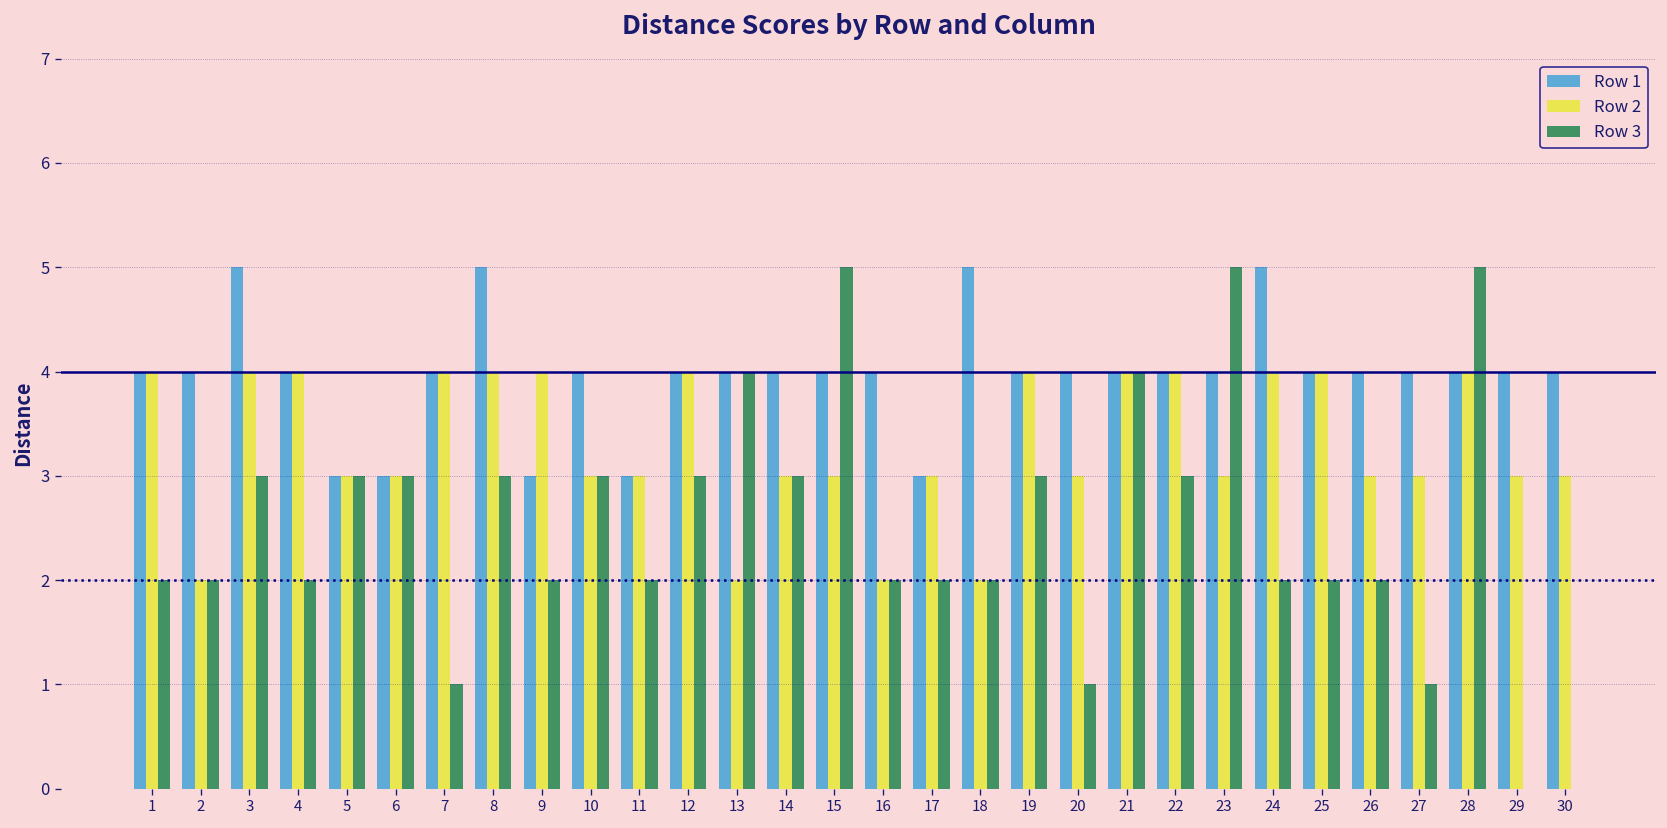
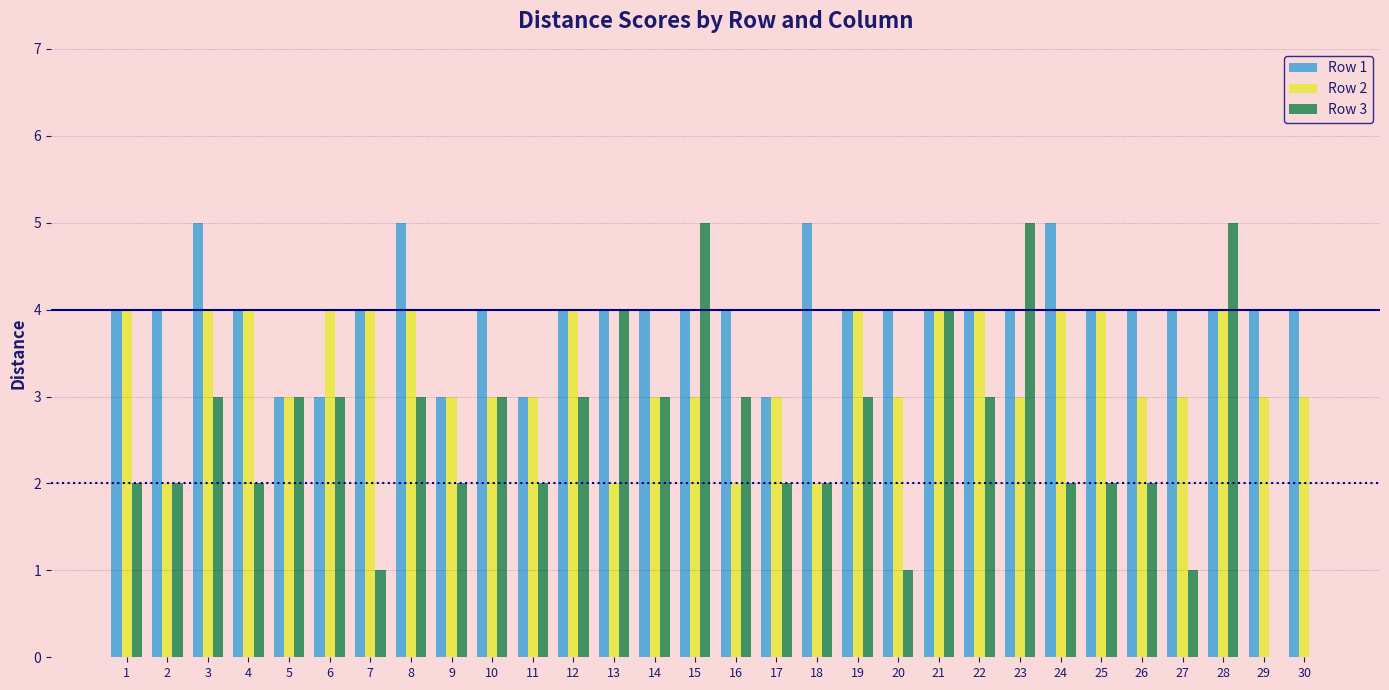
  {
    "Row 1": {
      "1": 4,
      "2": 4,
      "3": 5,
      "4": 4,
      "5": 3,
      "6": 3,
      "7": 4,
      "8": 5,
      "9": 3,
      "10": 4,
      "11": 3,
      "12": 4,
      "13": 4,
      "14": 4,
      "15": 4,
      "16": 4,
      "17": 3,
      "18": 5,
      "19": 4,
      "20": 4,
      "21": 4,
      "22": 4,
      "23": 4,
      "24": 5,
      "25": 4,
      "26": 4,
      "27": 4,
      "28": 4,
      "29": 4,
      "30": 4
    },
    "Row 2": {
      "1": 4,
      "2": 2,
      "3": 4,
      "4": 4,
      "5": 3,
-     "6": 3,
+     "6": 4,
      "7": 4,
      "8": 4,
-     "9": 4,
+     "9": 3,
      "10": 3,
      "11": 3,
      "12": 4,
      "13": 2,
      "14": 3,
      "15": 3,
      "16": 2,
      "17": 3,
      "18": 2,
      "19": 4,
      "20": 3,
      "21": 4,
      "22": 4,
      "23": 3,
      "24": 4,
      "25": 4,
      "26": 3,
      "27": 3,
      "28": 4,
      "29": 3,
      "30": 3
    },
    "Row 3": {
      "1": 2,
      "2": 2,
      "3": 3,
      "4": 2,
      "5": 3,
      "6": 3,
      "7": 1,
      "8": 3,
      "9": 2,
      "10": 3,
      "11": 2,
      "12": 3,
      "13": 4,
      "14": 3,
      "15": 5,
-     "16": 2,
+     "16": 3,
      "17": 2,
      "18": 2,
      "19": 3,
      "20": 1,
      "21": 4,
      "22": 3,
      "23": 5,
      "24": 2,
      "25": 2,
      "26": 2,
      "27": 1,
      "28": 5,
      "29": 0,
      "30": 0
    }
  }
